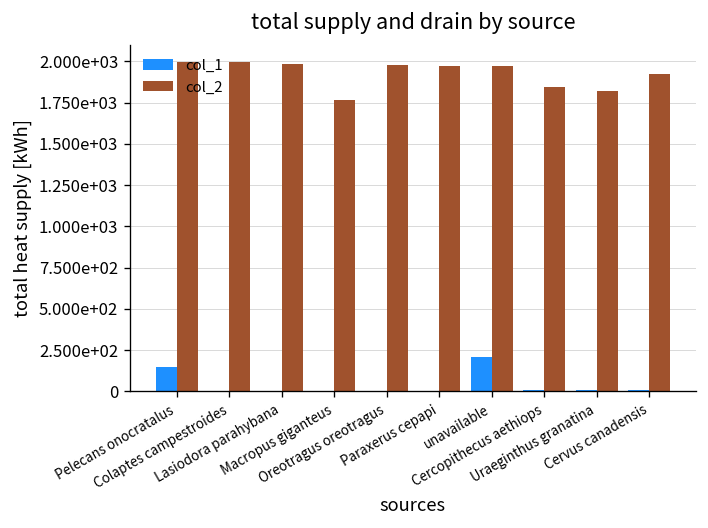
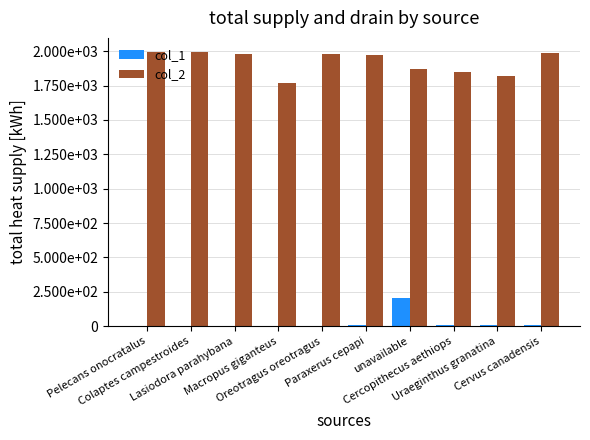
  {
    "col_1": {
-     "Pelecans onocratalus": 150,
+     "Pelecans onocratalus": 0,
      "unavailable": 210
    },
    "col_2": {
      "Pelecans onocratalus": 2000,
      "Colaptes campestroides": 2000,
      "Lasiodora parahybana": 1980,
      "Macropus giganteus": 1770,
      "Oreotragus oreotragus": 1980,
      "Paraxerus cepapi": 1970,
-     "unavailable": 1970,
+     "unavailable": 1870,
      "Cercopithecus aethiops": 1850,
      "Uraeginthus granatina": 1820,
-     "Cervus canadensis": 1930
+     "Cervus canadensis": 1980
    }
  }
